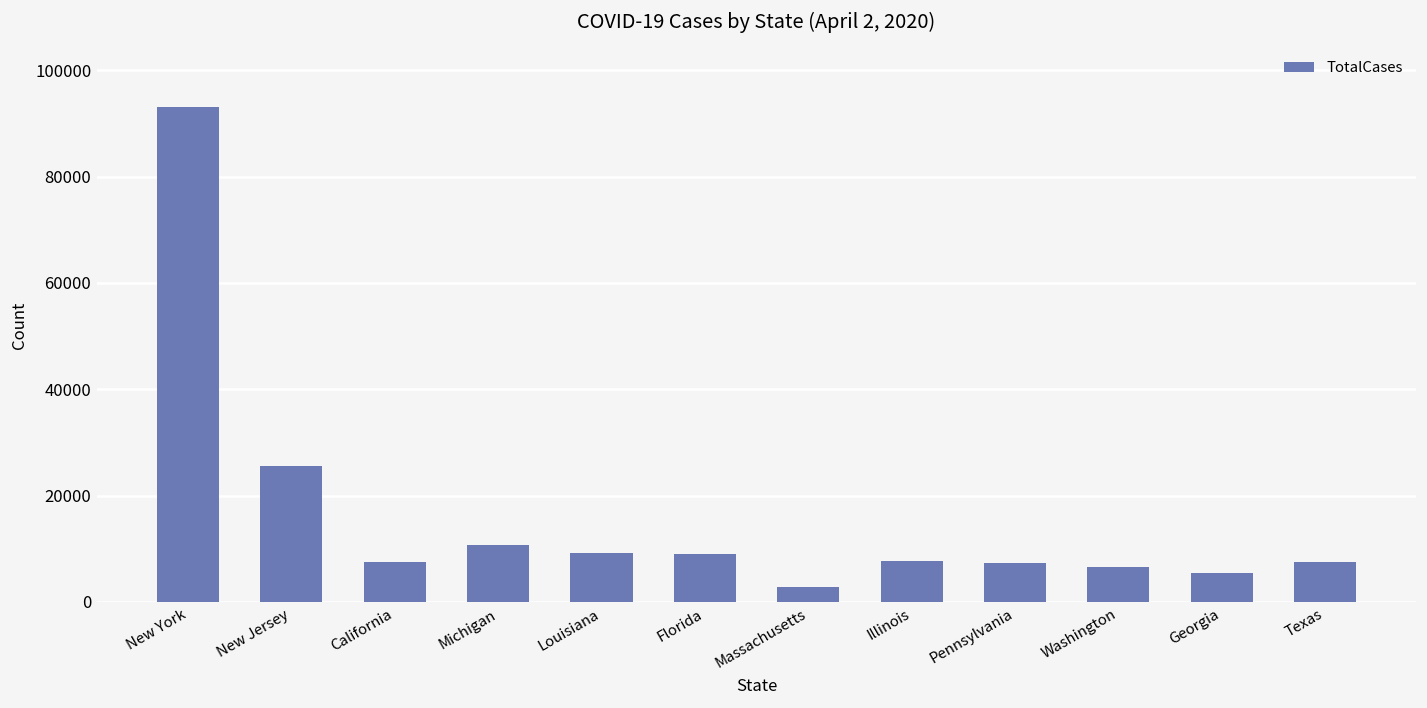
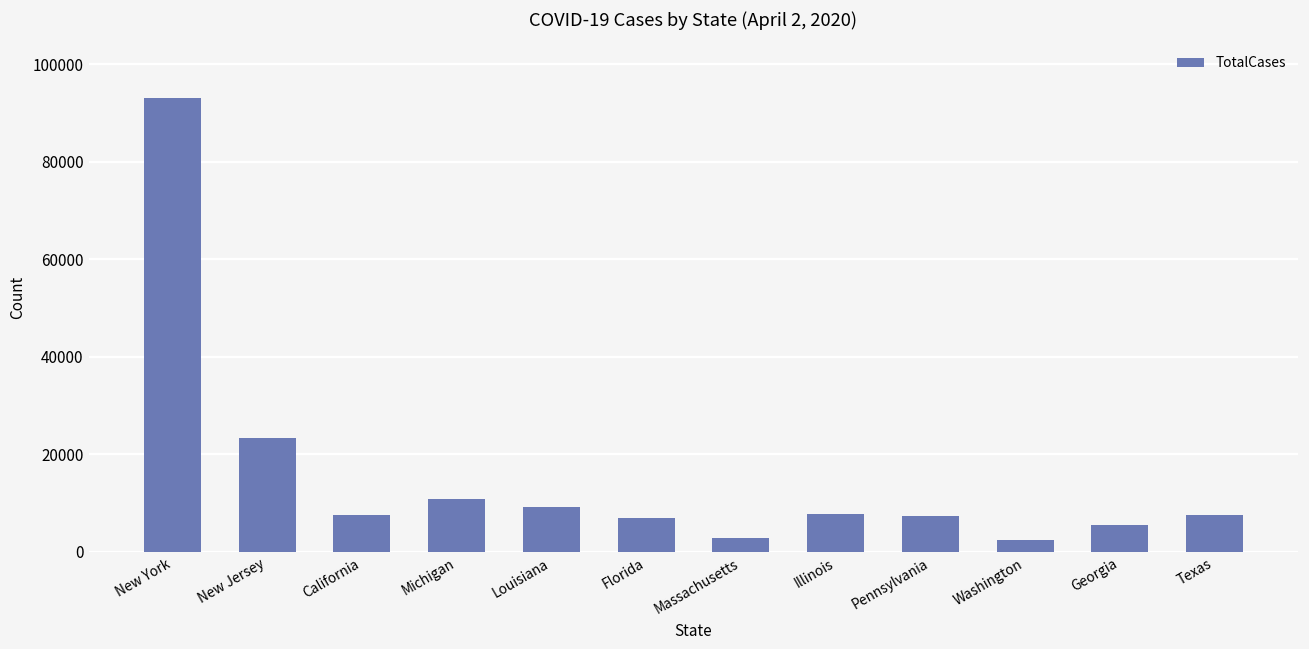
  {
    "New York": 93000,
-   "New Jersey": 26000,
+   "New Jersey": 23000,
    "California": 8000,
    "Michigan": 11000,
    "Louisiana": 9000,
-   "Florida": 9000,
+   "Florida": 7000,
    "Massachusetts": 3000,
    "Illinois": 8000,
    "Pennsylvania": 7000,
-   "Washington": 7000,
+   "Washington": 2000,
    "Georgia": 5000,
    "Texas": 8000
  }
